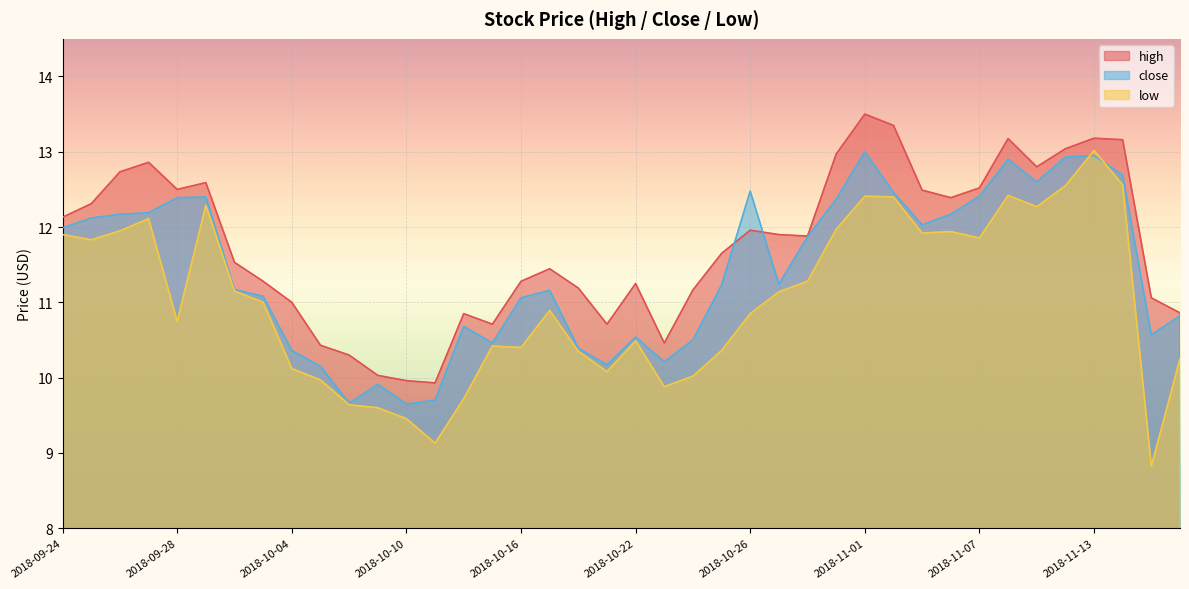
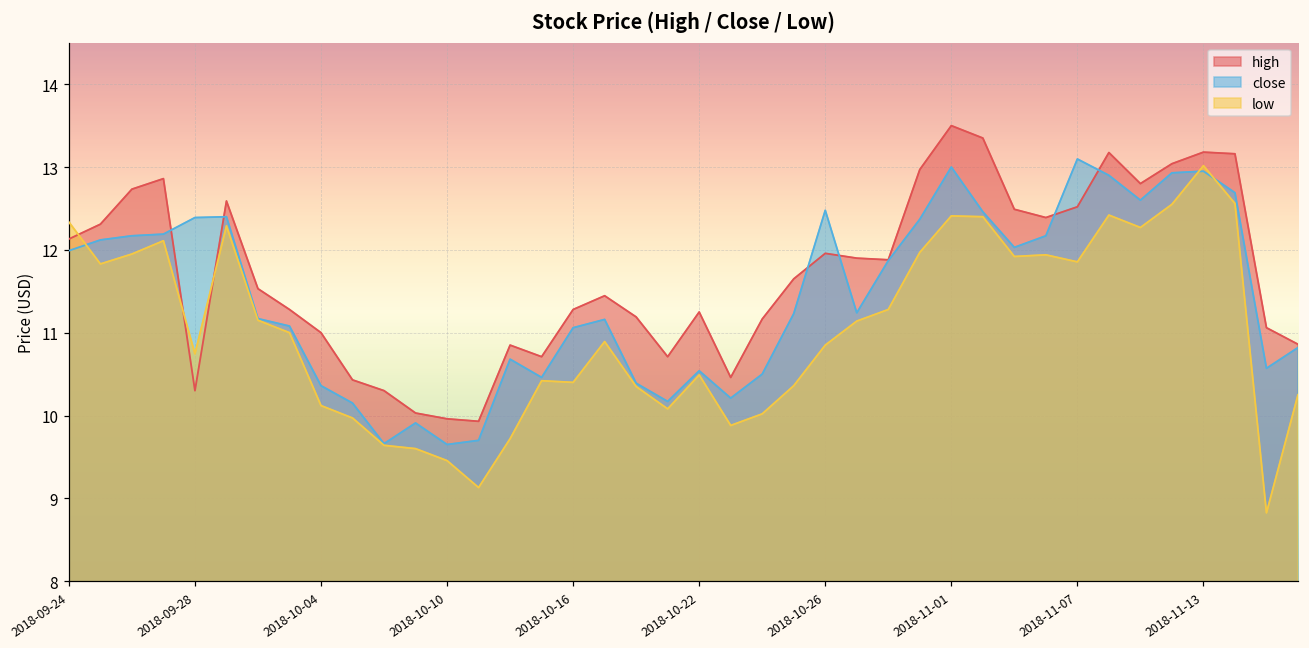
  {
    "high": {
      "2018-09-24": 12.1,
-     "2018-09-28": 12.5,
+     "2018-09-28": 10.3,
      "2018-10-04": 11.0,
      "2018-10-10": 10.0,
      "2018-10-16": 11.3,
      "2018-10-22": 11.3,
      "2018-10-26": 12.0,
      "2018-11-01": 13.5,
      "2018-11-07": 12.5,
      "2018-11-13": 13.2
    },
    "close": {
      "2018-09-24": 12.0,
      "2018-09-28": 12.4,
      "2018-10-04": 10.4,
      "2018-10-10": 9.6,
      "2018-10-16": 11.1,
      "2018-10-22": 10.5,
      "2018-10-26": 12.5,
      "2018-11-01": 13.0,
-     "2018-11-07": 12.4,
+     "2018-11-07": 13.1,
      "2018-11-13": 12.9
    },
    "low": {
-     "2018-09-24": 11.9,
+     "2018-09-24": 12.3,
      "2018-09-28": 10.7,
      "2018-10-04": 10.1,
      "2018-10-10": 9.5,
      "2018-10-16": 10.4,
      "2018-10-22": 10.5,
      "2018-10-26": 10.9,
      "2018-11-01": 12.4,
      "2018-11-07": 11.9,
      "2018-11-13": 13.0
    }
  }
